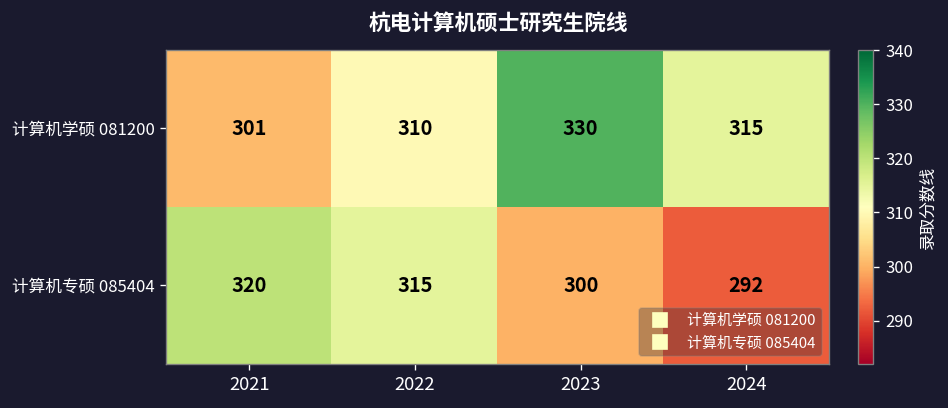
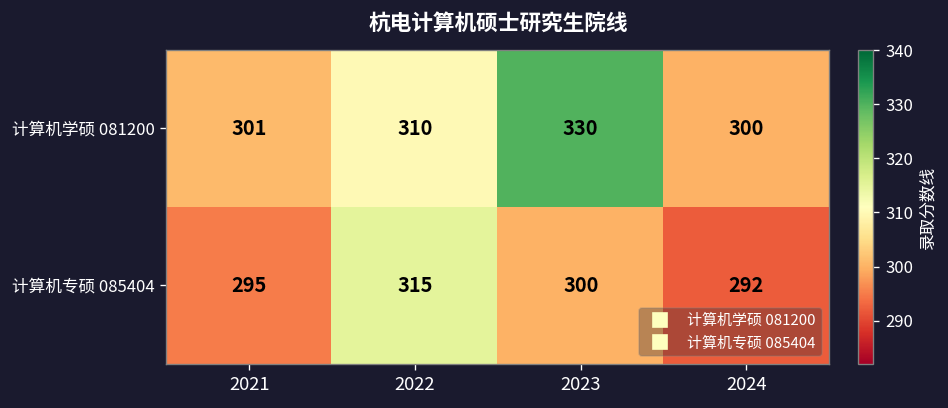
  {
    "计算机学硕 081200": {
      "2021": 301,
      "2022": 310,
      "2023": 330,
-     "2024": 315
+     "2024": 300
    },
    "计算机专硕 085404": {
-     "2021": 320,
+     "2021": 295,
      "2022": 315,
      "2023": 300,
      "2024": 292
    }
  }
